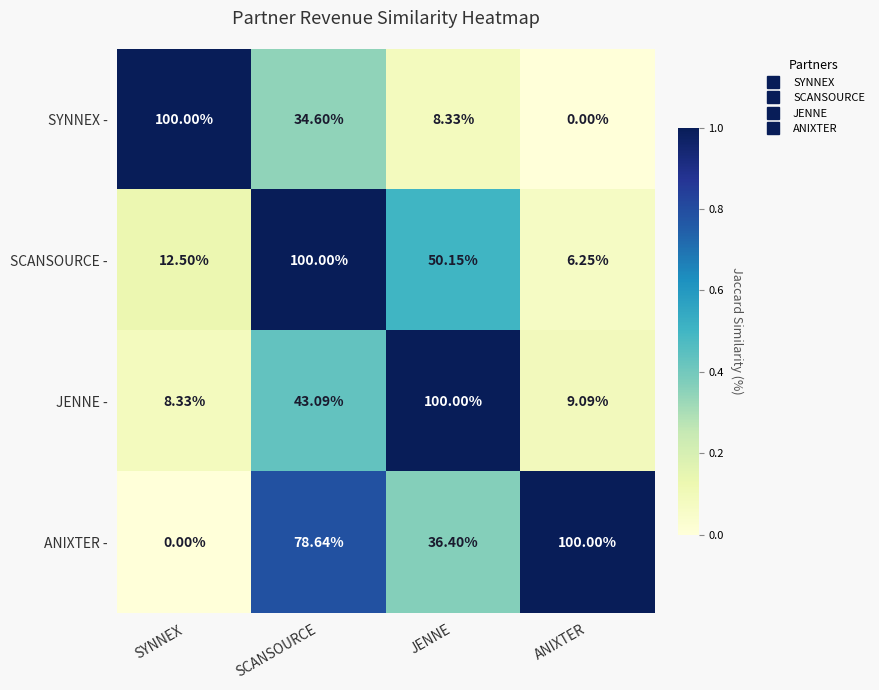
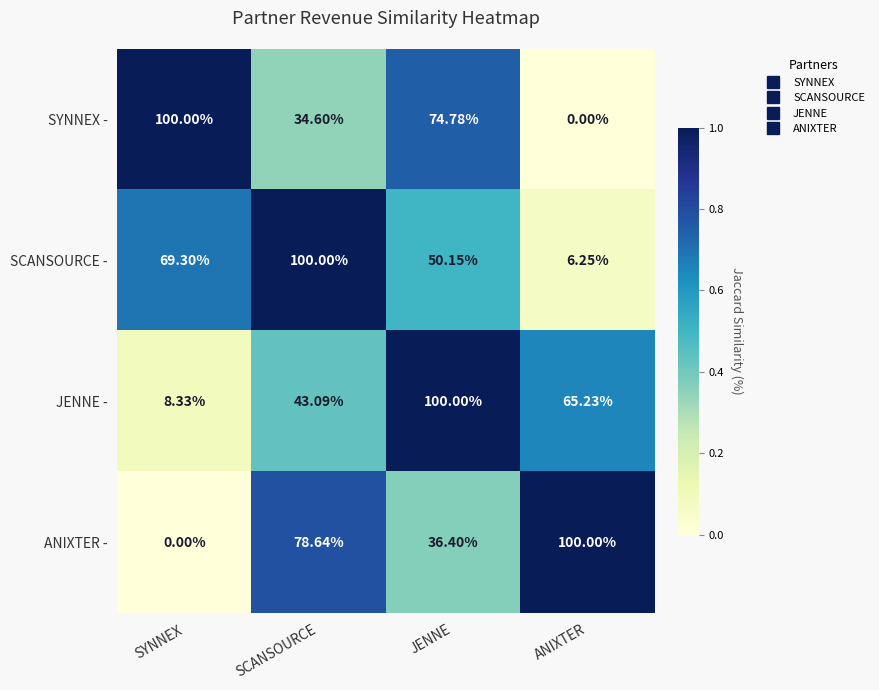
  {
    "SYNNEX -": {
      "SYNNEX": "100.00%",
      "SCANSOURCE": "34.60%",
-     "JENNE": "8.33%",
+     "JENNE": "74.78%",
      "ANIXTER": "0.00%"
    },
    "SCANSOURCE -": {
-     "SYNNEX": "12.50%",
+     "SYNNEX": "69.30%",
      "SCANSOURCE": "100.00%",
      "JENNE": "50.15%",
      "ANIXTER": "6.25%"
    },
    "JENNE -": {
      "SYNNEX": "8.33%",
      "SCANSOURCE": "43.09%",
      "JENNE": "100.00%",
-     "ANIXTER": "9.09%"
+     "ANIXTER": "65.23%"
    },
    "ANIXTER -": {
      "SYNNEX": "0.00%",
      "SCANSOURCE": "78.64%",
      "JENNE": "36.40%",
      "ANIXTER": "100.00%"
    }
  }
